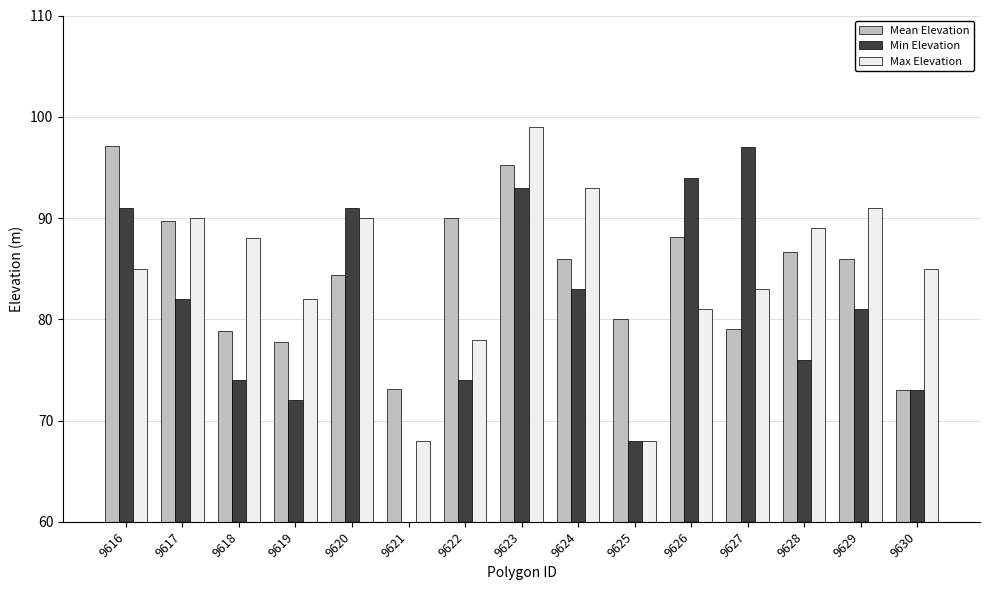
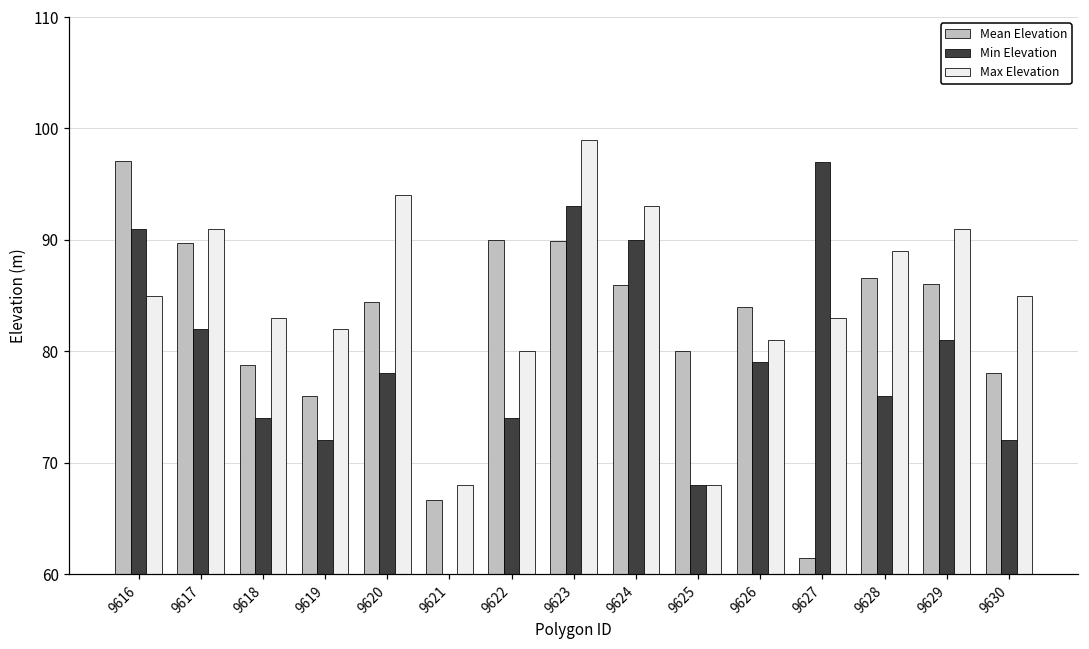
  {
    "Mean Elevation": {
      "9616": 97.1,
      "9617": 89.7,
      "9618": 78.8,
-     "9619": 77.8,
+     "9619": 76.0,
      "9620": 84.4,
-     "9621": 73.1,
+     "9621": 66.6,
      "9622": 90.0,
-     "9623": 95.2,
+     "9623": 89.9,
      "9624": 86.0,
      "9625": 80.0,
-     "9626": 88.1,
-     "9627": 79.0,
+     "9626": 84.0,
+     "9627": 61.4,
      "9628": 86.6,
      "9629": 86.0,
-     "9630": 73
+     "9630": 78
    },
    "Min Elevation": {
      "9616": 91,
      "9617": 82,
      "9618": 74,
      "9619": 72,
-     "9620": 91,
+     "9620": 78,
      "9622": 74,
      "9623": 93,
-     "9624": 83,
+     "9624": 90,
      "9625": 68,
-     "9626": 94,
+     "9626": 79,
      "9627": 97,
      "9628": 76,
      "9629": 81,
-     "9630": 73
+     "9630": 72
    },
    "Max Elevation": {
      "9616": 85,
-     "9617": 90,
-     "9618": 88,
+     "9617": 91,
+     "9618": 83,
      "9619": 82,
-     "9620": 90,
+     "9620": 94,
      "9621": 68,
-     "9622": 78,
+     "9622": 80,
      "9623": 99,
      "9624": 93,
      "9625": 68,
      "9626": 81,
      "9627": 83,
      "9628": 89,
      "9629": 91,
      "9630": 85
    }
  }
